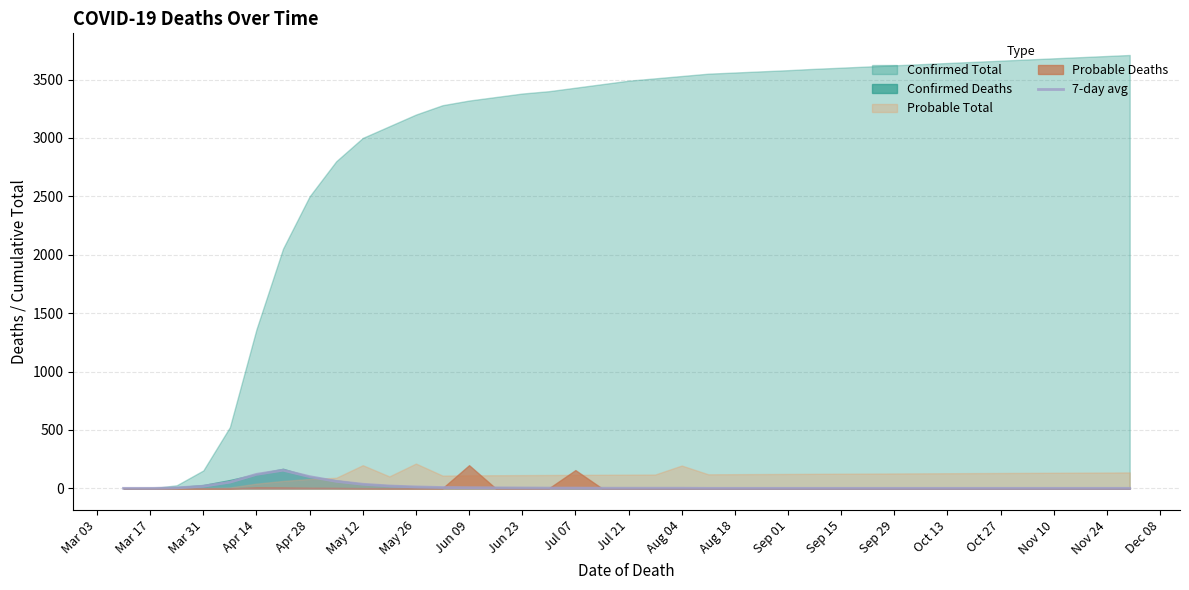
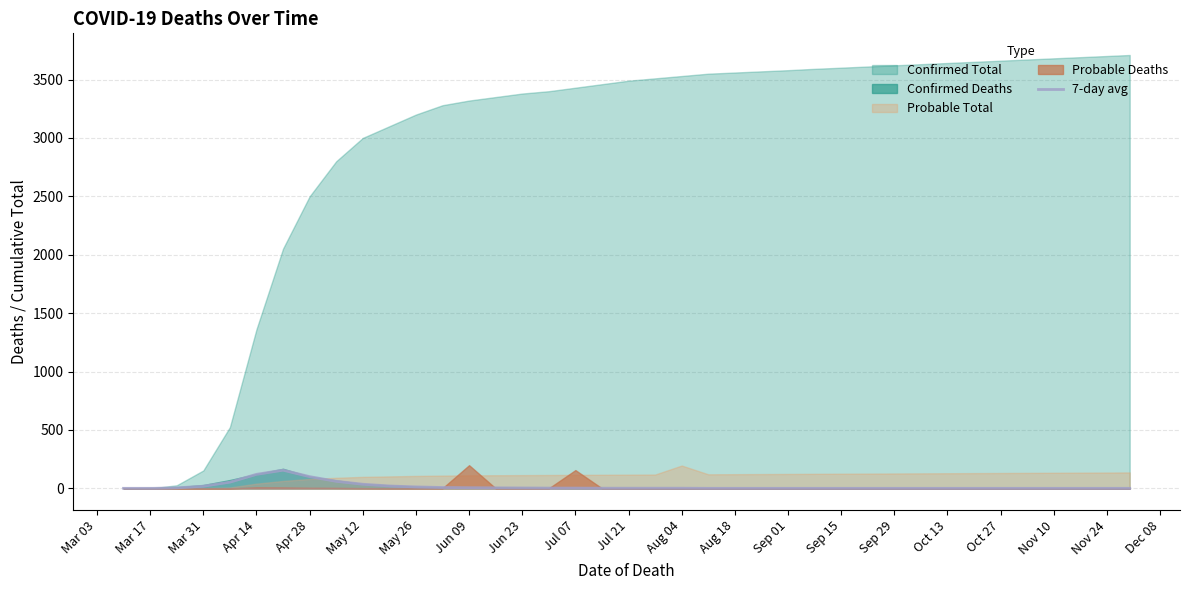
  {
    "Probable Total": {
      "Apr 14": 40,
-     "May 12": 200,
-     "May 26": 210,
+     "May 12": 100,
+     "May 26": 110,
      "Jun 09": 110,
      "Jun 23": 110,
      "Jul 07": 120,
      "Jul 21": 120,
      "Aug 04": 200,
      "Aug 18": 120,
      "Sep 01": 120
    },
    "Probable Deaths": {
      "Jun 09": 200,
      "Jul 07": 160
    }
  }
